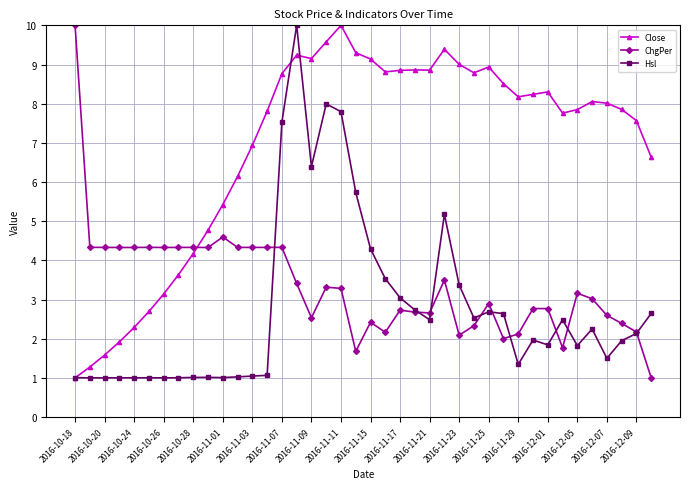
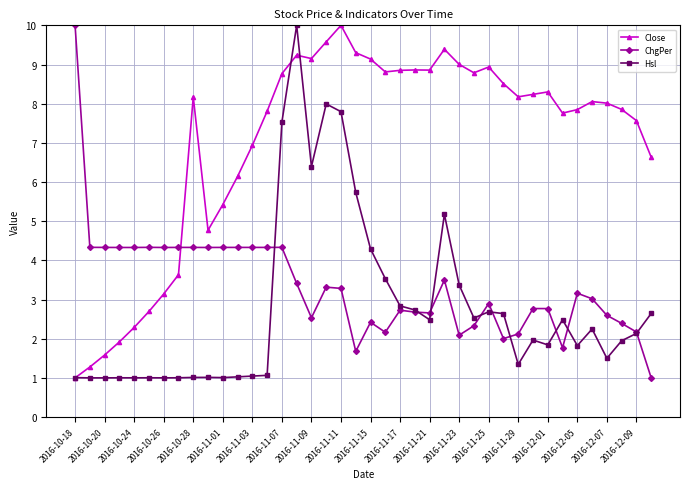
  {
    "Close": {
      "2016-10-20": 1.6,
      "2016-10-24": 2.3,
      "2016-10-26": 3.1,
-     "2016-10-28": 4.2,
+     "2016-10-28": 8.2,
      "2016-11-01": 5.4,
      "2016-11-03": 6.9,
      "2016-11-07": 8.8,
      "2016-11-09": 9.2,
      "2016-11-11": 10.0,
      "2016-11-15": 9.1,
      "2016-11-17": 8.9,
      "2016-11-21": 8.9,
      "2016-11-23": 9.0,
      "2016-11-25": 8.9,
      "2016-11-29": 8.2,
      "2016-12-01": 8.3,
      "2016-12-05": 7.8,
      "2016-12-07": 8.0,
      "2016-12-09": 7.6
    },
    "ChgPer": {
      "2016-10-18": 10.0,
      "2016-10-20": 4.3,
      "2016-10-24": 4.3,
      "2016-10-26": 4.3,
      "2016-10-28": 4.3,
-     "2016-11-01": 4.6,
+     "2016-11-01": 4.3,
      "2016-11-03": 4.3,
      "2016-11-07": 4.3,
      "2016-11-09": 2.5,
      "2016-11-11": 3.3,
      "2016-11-15": 2.4,
      "2016-11-17": 2.7,
      "2016-11-21": 2.7,
      "2016-11-23": 2.1,
      "2016-11-25": 2.9,
      "2016-11-29": 2.1,
      "2016-12-01": 2.8,
      "2016-12-05": 3.2,
      "2016-12-07": 2.6
    },
    "Hsl": {
      "2016-10-20": 1.0,
      "2016-10-24": 1.0,
      "2016-10-26": 1.0,
      "2016-10-28": 1.0,
      "2016-11-01": 1.0,
      "2016-11-03": 1.0,
      "2016-11-07": 7.5,
      "2016-11-09": 6.4,
      "2016-11-11": 7.8,
      "2016-11-15": 4.3,
-     "2016-11-17": 3.0,
+     "2016-11-17": 2.8,
      "2016-11-21": 2.5,
      "2016-11-23": 3.4,
      "2016-11-25": 2.7,
      "2016-11-29": 1.3,
      "2016-12-01": 1.8,
      "2016-12-05": 1.8,
      "2016-12-07": 1.5
    }
  }
